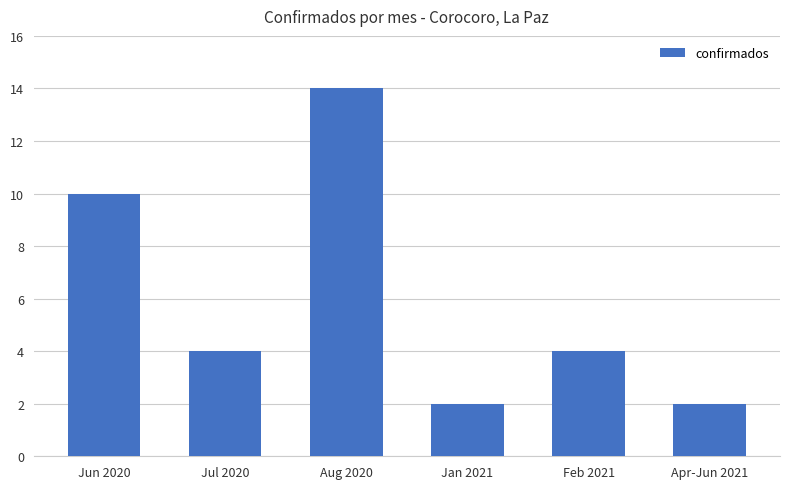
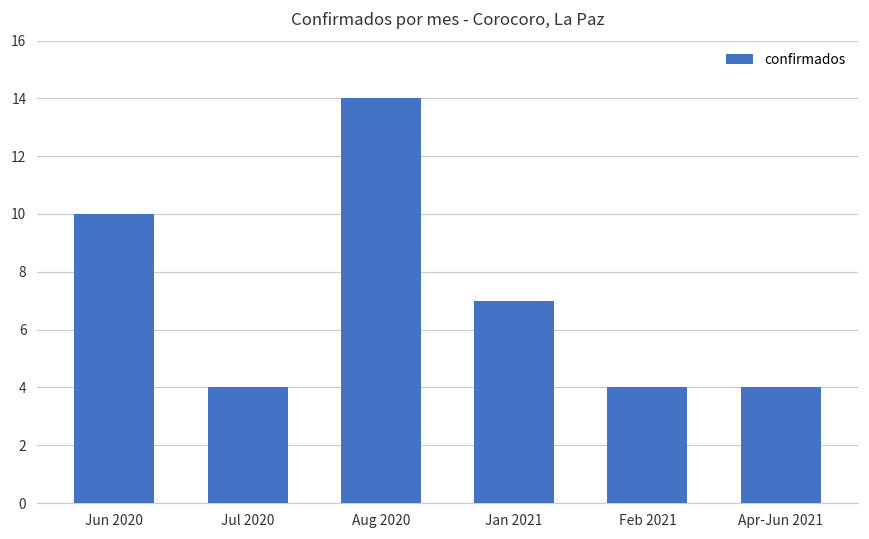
  {
    "Jun 2020": 10,
    "Jul 2020": 4,
    "Aug 2020": 14,
-   "Jan 2021": 2,
+   "Jan 2021": 7,
    "Feb 2021": 4,
-   "Apr-Jun 2021": 2
+   "Apr-Jun 2021": 4
  }
